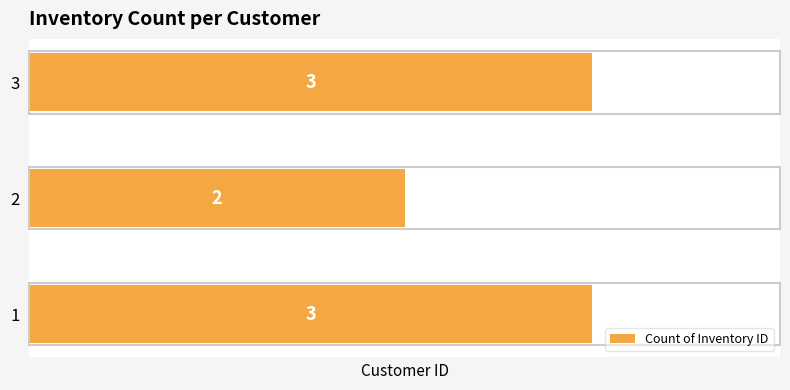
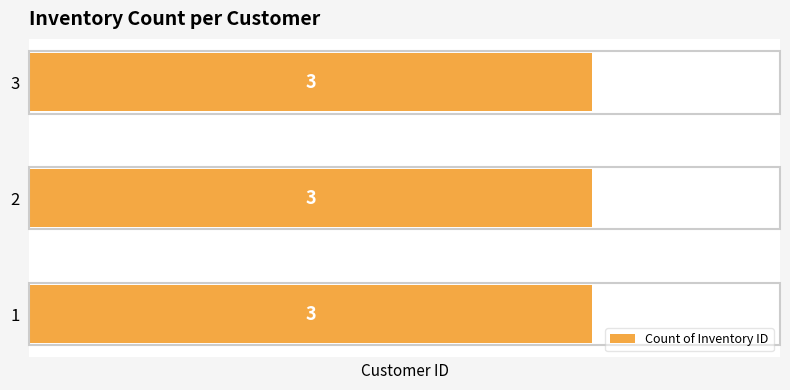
  {
    "3": 3,
-   "2": 2,
+   "2": 3,
    "1": 3
  }
